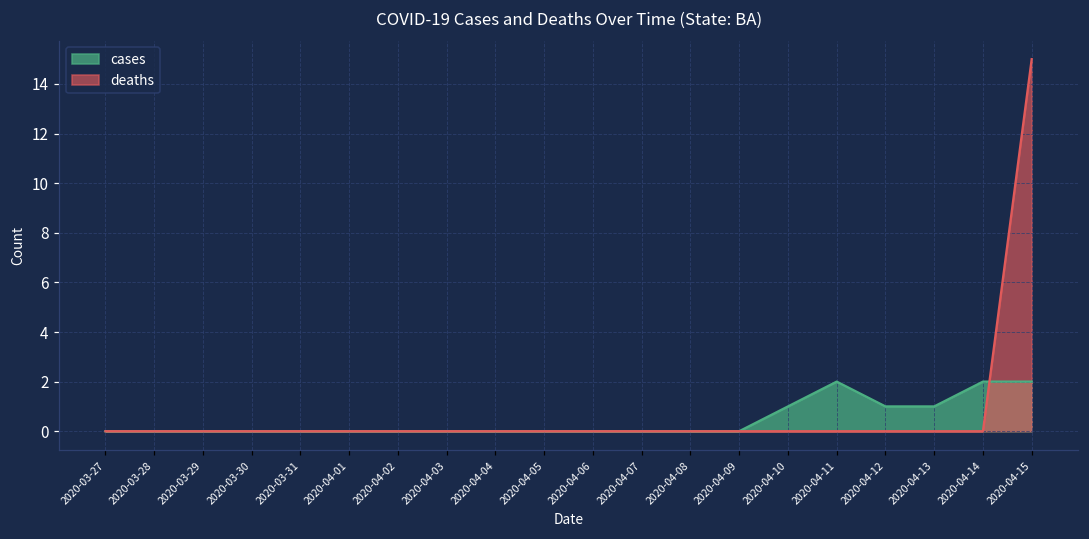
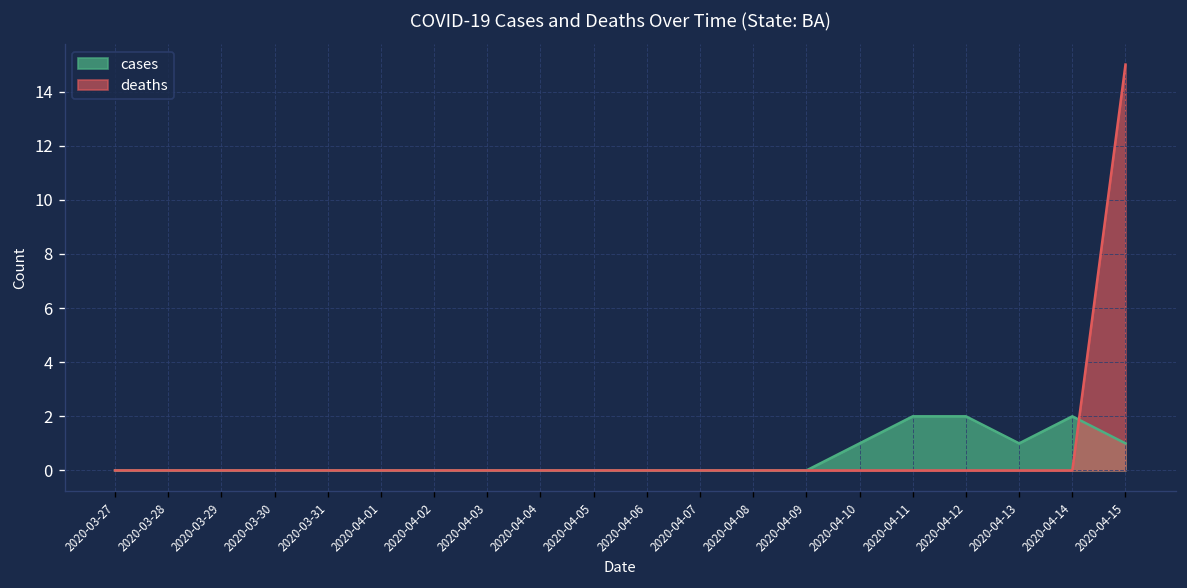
  {
    "cases": {
      "2020-04-10": 1,
      "2020-04-11": 2,
-     "2020-04-12": 1,
+     "2020-04-12": 2,
      "2020-04-13": 1,
      "2020-04-14": 2,
-     "2020-04-15": 2
+     "2020-04-15": 1
    },
    "deaths": {
      "2020-04-10": 0,
      "2020-04-11": 0,
      "2020-04-12": 0,
      "2020-04-13": 0,
      "2020-04-14": 0,
      "2020-04-15": 15
    }
  }
